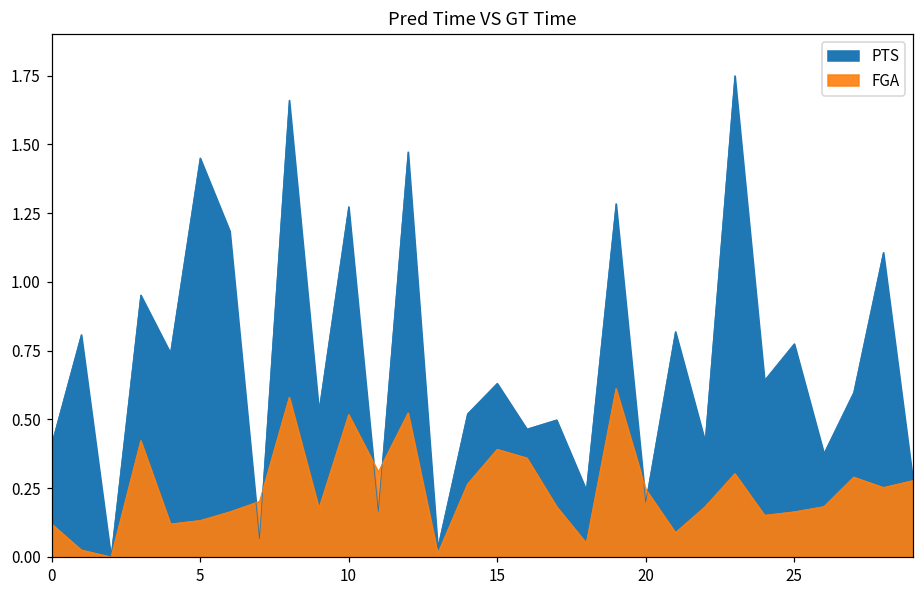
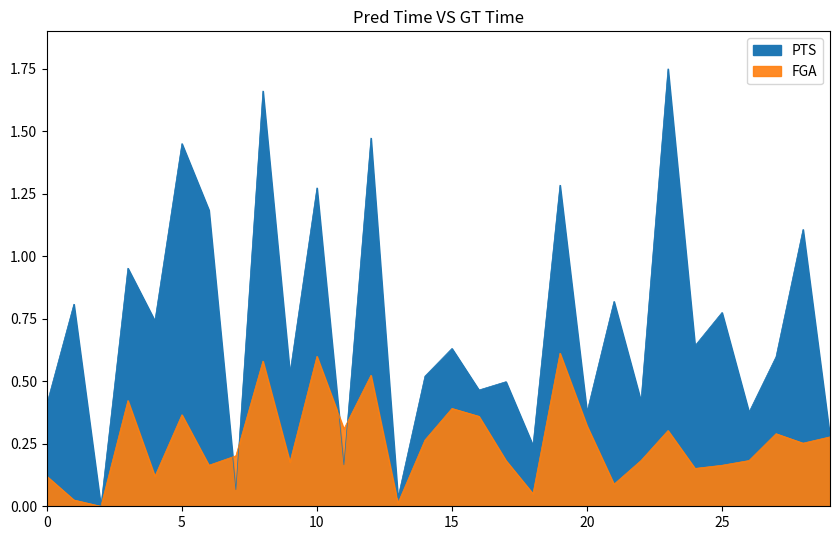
  {
    "PTS": {
      "0": 0.41,
      "5": 1.45,
      "10": 1.27,
      "15": 0.63,
-     "20": 0.20,
+     "20": 0.38,
      "25": 0.78
    },
    "FGA": {
      "0": 0.12,
-     "5": 0.13,
-     "10": 0.52,
+     "5": 0.37,
+     "10": 0.60,
      "15": 0.39,
-     "20": 0.25,
+     "20": 0.32,
      "25": 0.16
    }
  }
